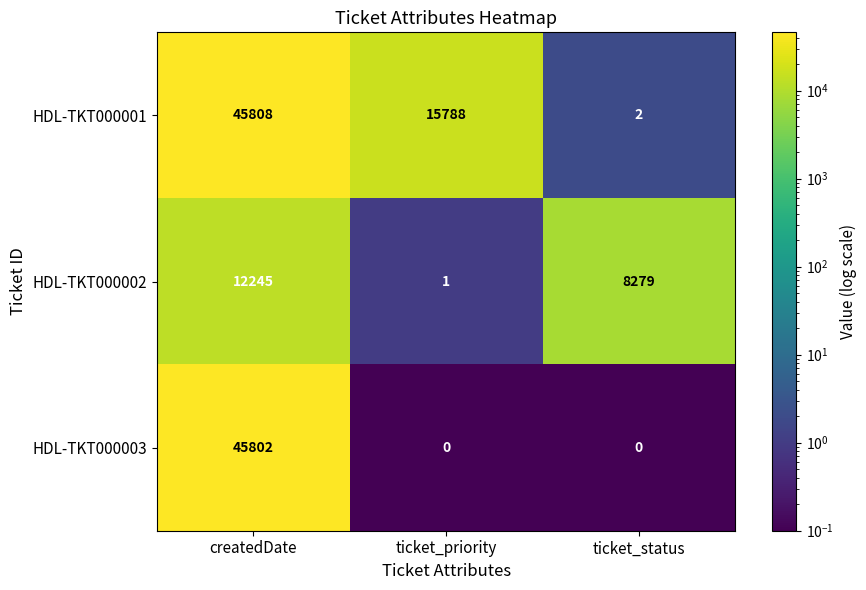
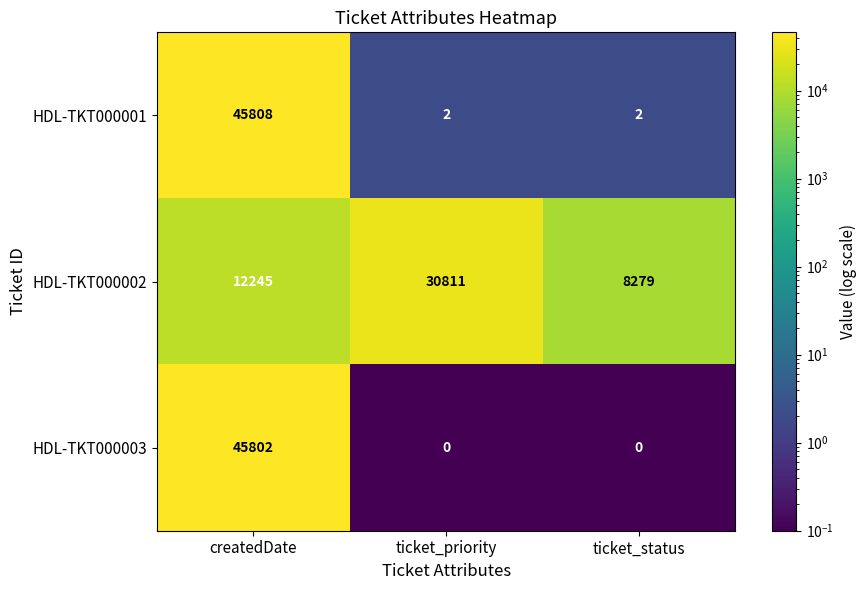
  {
    "HDL-TKT000001": {
      "createdDate": 45808,
-     "ticket_priority": 15788,
+     "ticket_priority": 2,
      "ticket_status": 2
    },
    "HDL-TKT000002": {
      "createdDate": 12245,
-     "ticket_priority": 1,
+     "ticket_priority": 30811,
      "ticket_status": 8279
    },
    "HDL-TKT000003": {
      "createdDate": 45802,
      "ticket_priority": 0,
      "ticket_status": 0
    }
  }
